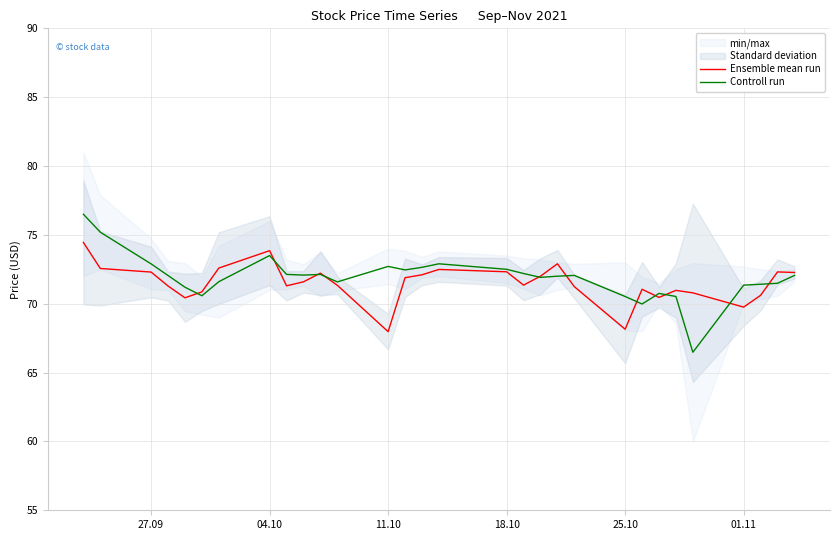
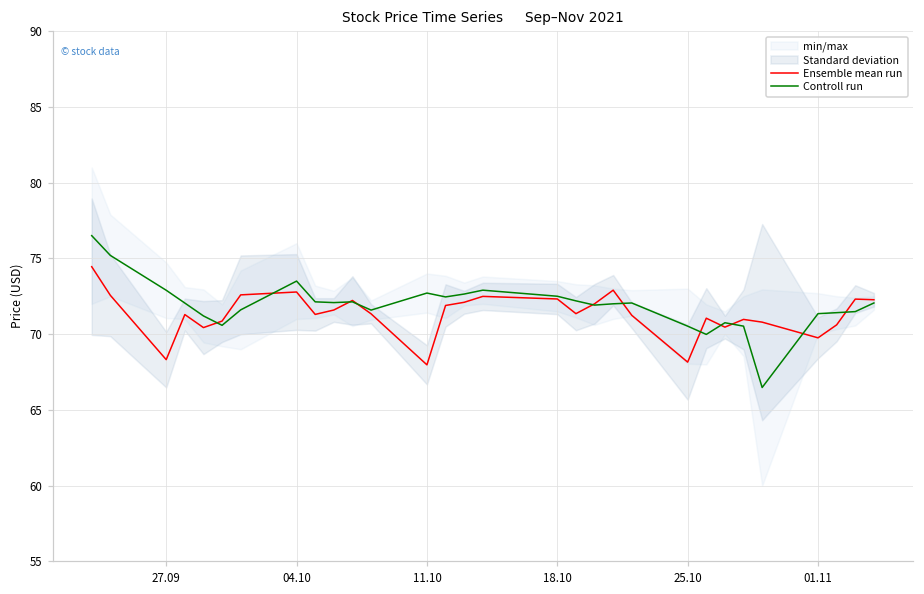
  {
    "Ensemble mean run": {
-     "27.09": 72.3,
-     "04.10": 73.9,
+     "27.09": 68.3,
+     "04.10": 72.8,
      "11.10": 68.0,
      "25.10": 68.2,
      "01.11": 69.8
    },
    "Controll run": {
      "27.09": 72.9,
      "04.10": 73.5,
      "11.10": 72.7,
      "01.11": 71.3
    }
  }
